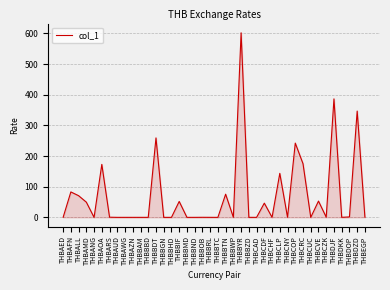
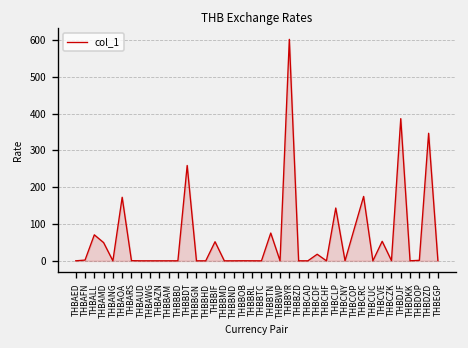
  {
    "THBAED": 0,
-   "THBAFN": 80,
+   "THBAFN": 0,
    "THBALL": 70,
    "THBAMD": 50,
    "THBANG": 0,
    "THBAOA": 170,
    "THBARS": 0,
    "THBAUD": 0,
    "THBAWG": 0,
    "THBAZN": 0,
    "THBBAM": 0,
    "THBBBD": 0,
    "THBBDT": 260,
    "THBBGN": 0,
    "THBBHD": 0,
    "THBBIF": 50,
    "THBBMD": 0,
    "THBBND": 0,
    "THBBOB": 0,
    "THBBRL": 0,
    "THBBTC": 0,
    "THBBTN": 80,
    "THBBWP": 0,
    "THBBYR": 600,
    "THBBZD": 0,
    "THBCAD": 0,
-   "THBCDF": 50,
+   "THBCDF": 20,
    "THBCHF": 0,
    "THBCLP": 140,
    "THBCNY": 0,
-   "THBCOP": 240,
+   "THBCOP": 90,
    "THBCRC": 180,
    "THBCUC": 0,
    "THBCVE": 50,
    "THBCZK": 0,
    "THBDJF": 390,
    "THBDKK": 0,
    "THBDOP": 0,
    "THBDZD": 350,
    "THBEGP": 0
  }
